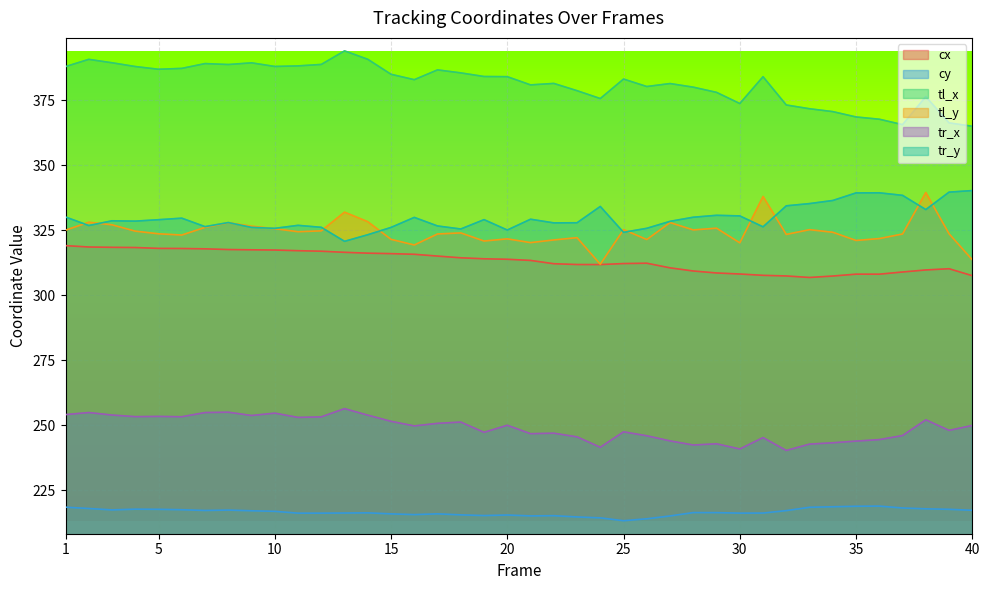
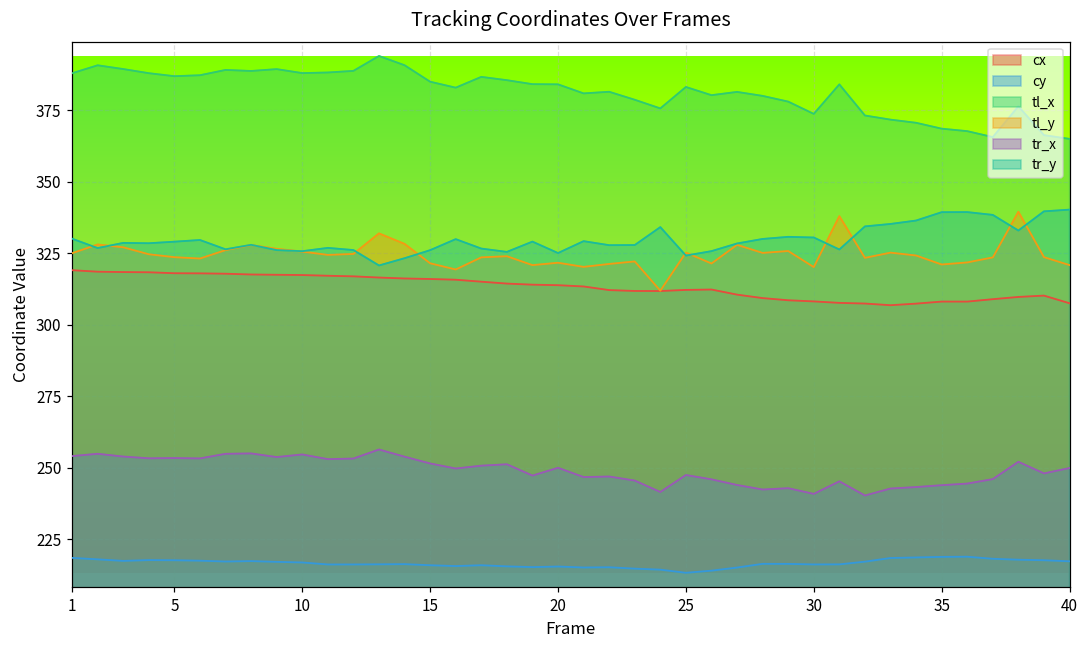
  {
    "cx": {
      "40": 307
    },
    "tl_y": {
-     "40": 314
+     "40": 321
    },
    "tr_x": {
      "40": 250
    }
  }
